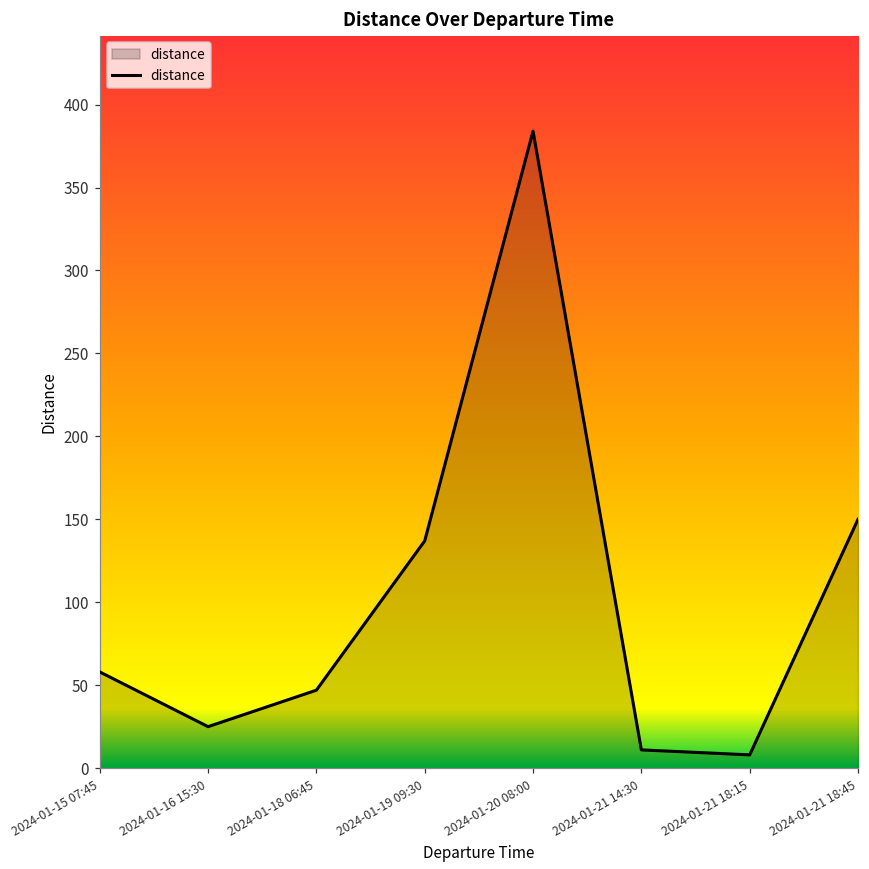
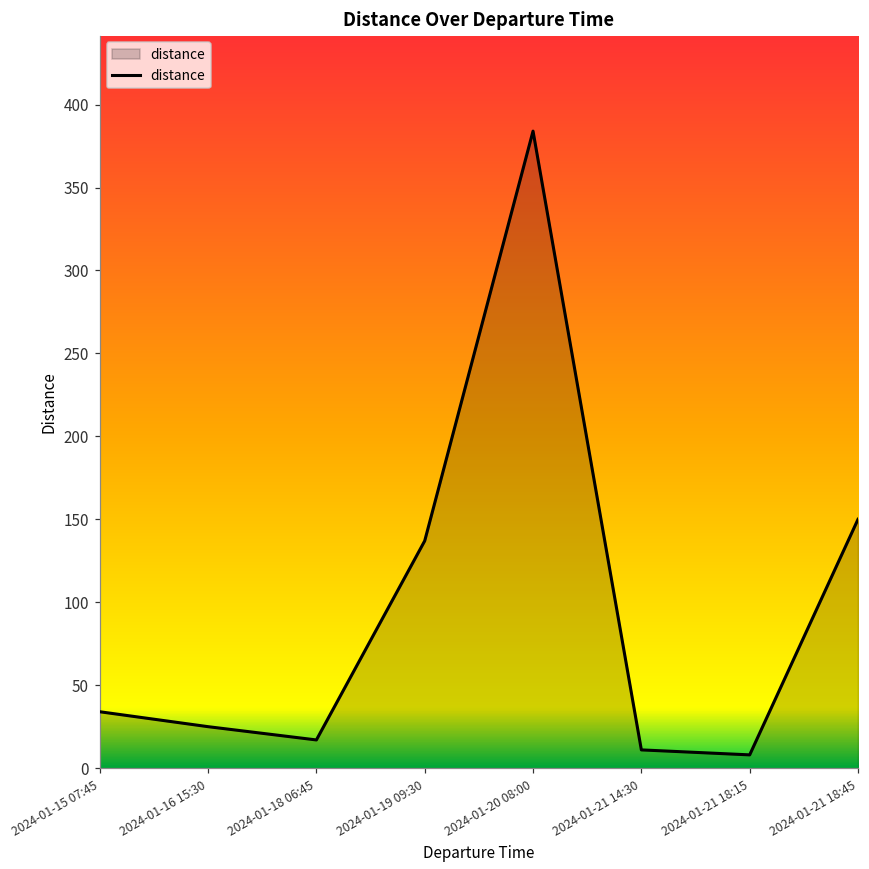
  {
-   "2024-01-15 07:45": 58,
+   "2024-01-15 07:45": 34,
    "2024-01-16 15:30": 25,
-   "2024-01-18 06:45": 47,
+   "2024-01-18 06:45": 17,
    "2024-01-19 09:30": 137,
    "2024-01-20 08:00": 384,
    "2024-01-21 14:30": 11,
    "2024-01-21 18:15": 8,
    "2024-01-21 18:45": 150
  }
